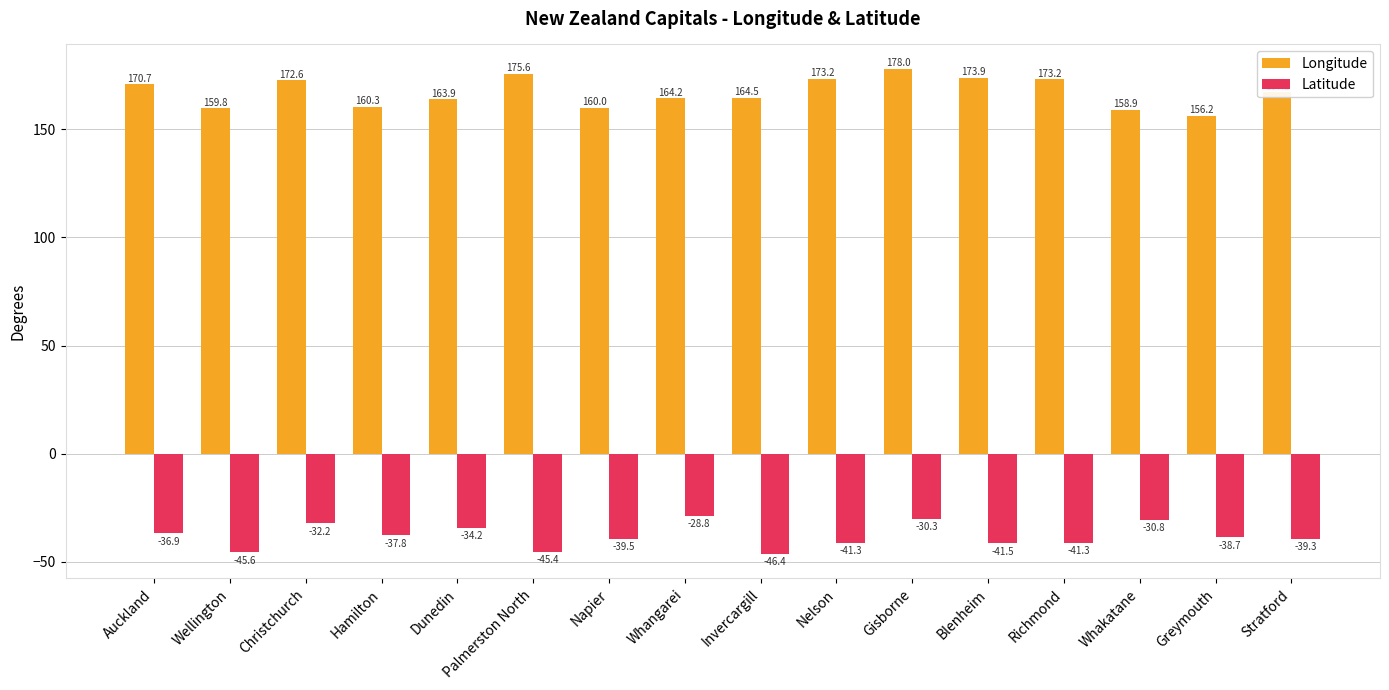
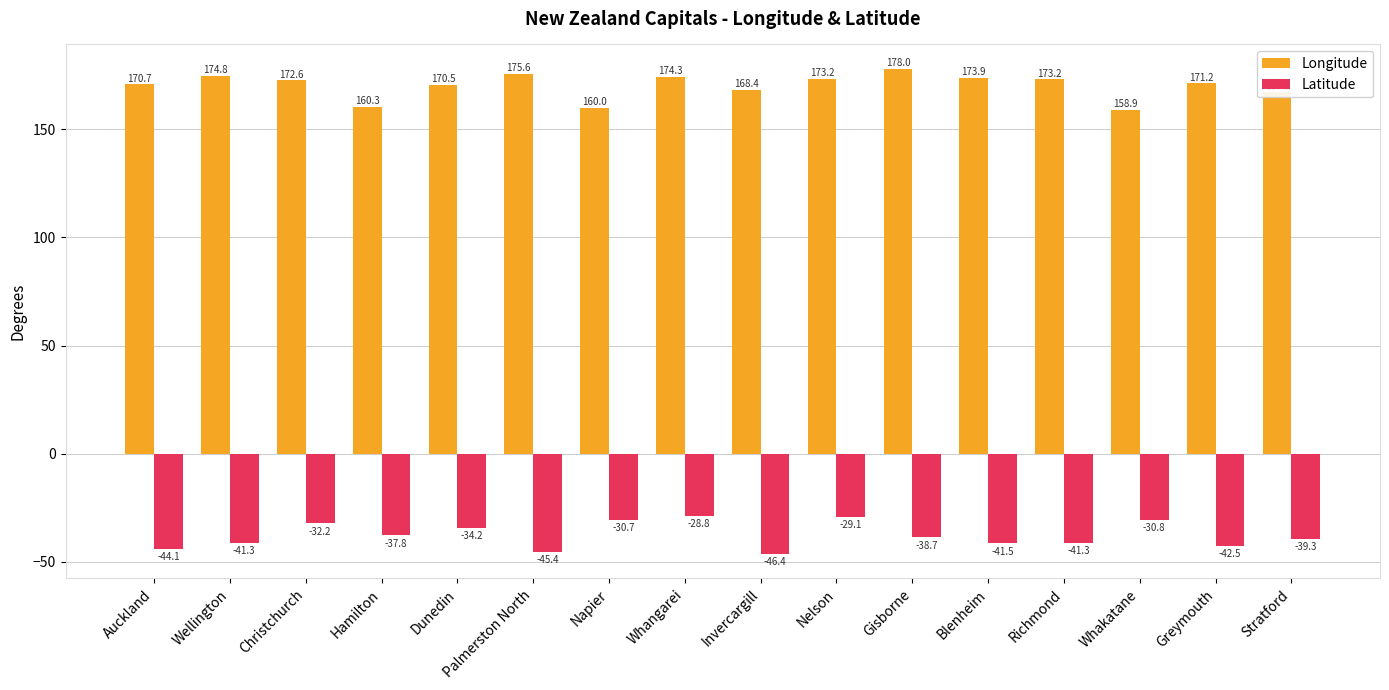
  {
    "Longitude": {
      "Auckland": 170.7,
-     "Wellington": 159.8,
+     "Wellington": 174.8,
      "Christchurch": 172.6,
      "Hamilton": 160.3,
-     "Dunedin": 163.9,
+     "Dunedin": 170.5,
      "Palmerston North": 175.6,
      "Napier": 160.0,
-     "Whangarei": 164.2,
-     "Invercargill": 164.5,
+     "Whangarei": 174.3,
+     "Invercargill": 168.4,
      "Nelson": 173.2,
      "Gisborne": 178.0,
      "Blenheim": 173.9,
      "Richmond": 173.2,
      "Whakatane": 158.9,
-     "Greymouth": 156.2
+     "Greymouth": 171.2
    },
    "Latitude": {
-     "Auckland": -36.9,
-     "Wellington": -45.6,
+     "Auckland": -44.1,
+     "Wellington": -41.3,
      "Christchurch": -32.2,
      "Hamilton": -37.8,
      "Dunedin": -34.2,
      "Palmerston North": -45.4,
-     "Napier": -39.5,
+     "Napier": -30.7,
      "Whangarei": -28.8,
      "Invercargill": -46.4,
-     "Nelson": -41.3,
-     "Gisborne": -30.3,
+     "Nelson": -29.1,
+     "Gisborne": -38.7,
      "Blenheim": -41.5,
      "Richmond": -41.3,
      "Whakatane": -30.8,
-     "Greymouth": -38.7,
+     "Greymouth": -42.5,
      "Stratford": -39.3
    }
  }
